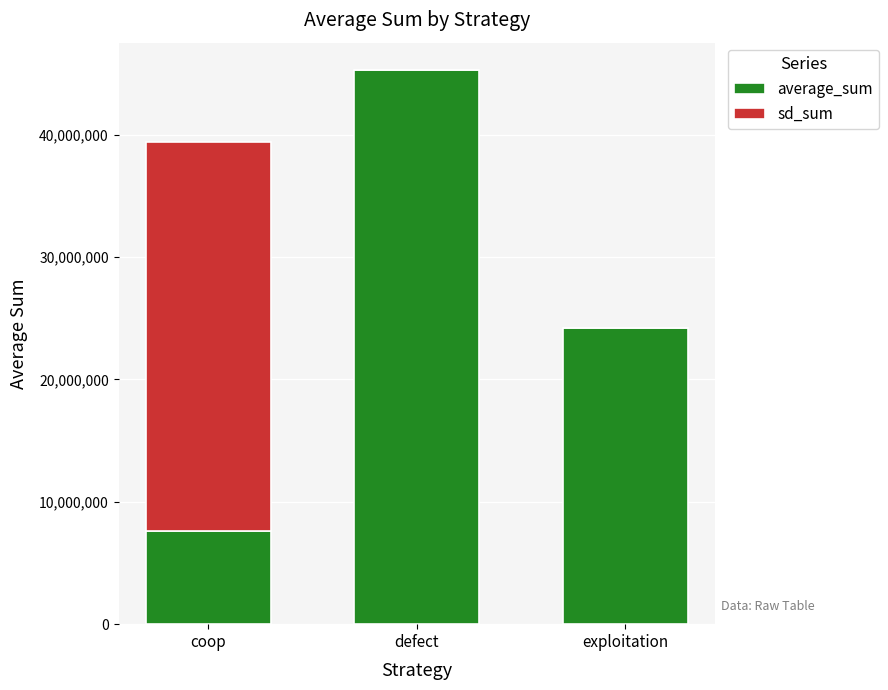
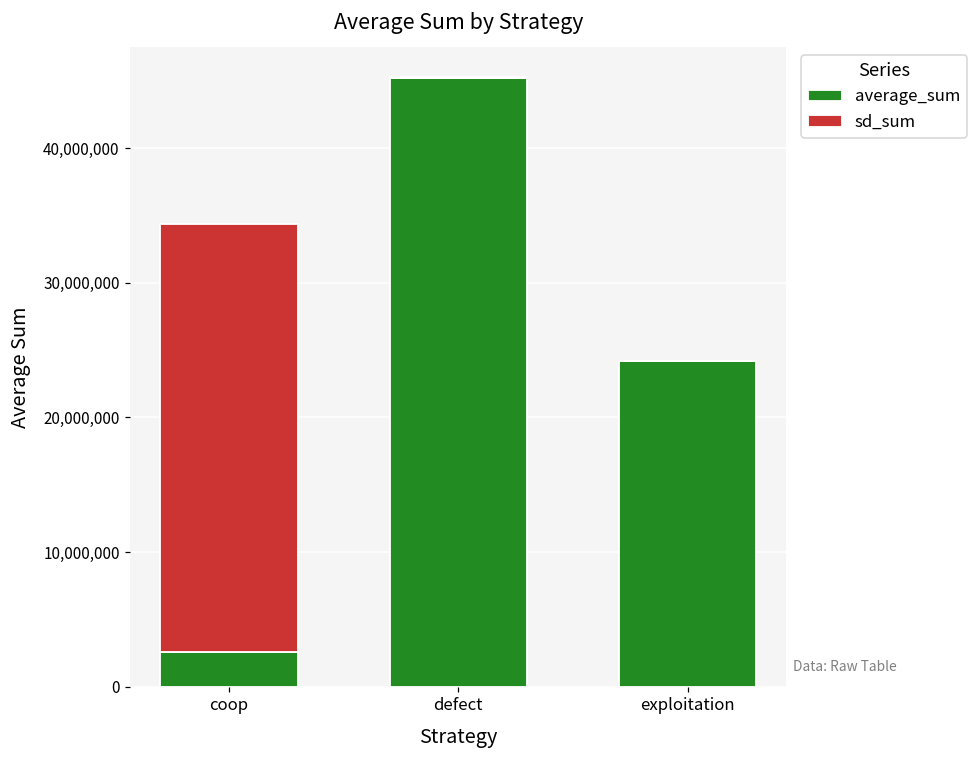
  {
    "average_sum": {
-     "coop": "7,600,000",
+     "coop": "2,600,000",
      "defect": "45,200,000",
      "exploitation": "24,200,000"
    },
    "sd_sum": {
      "coop": "31,800,000"
    }
  }
